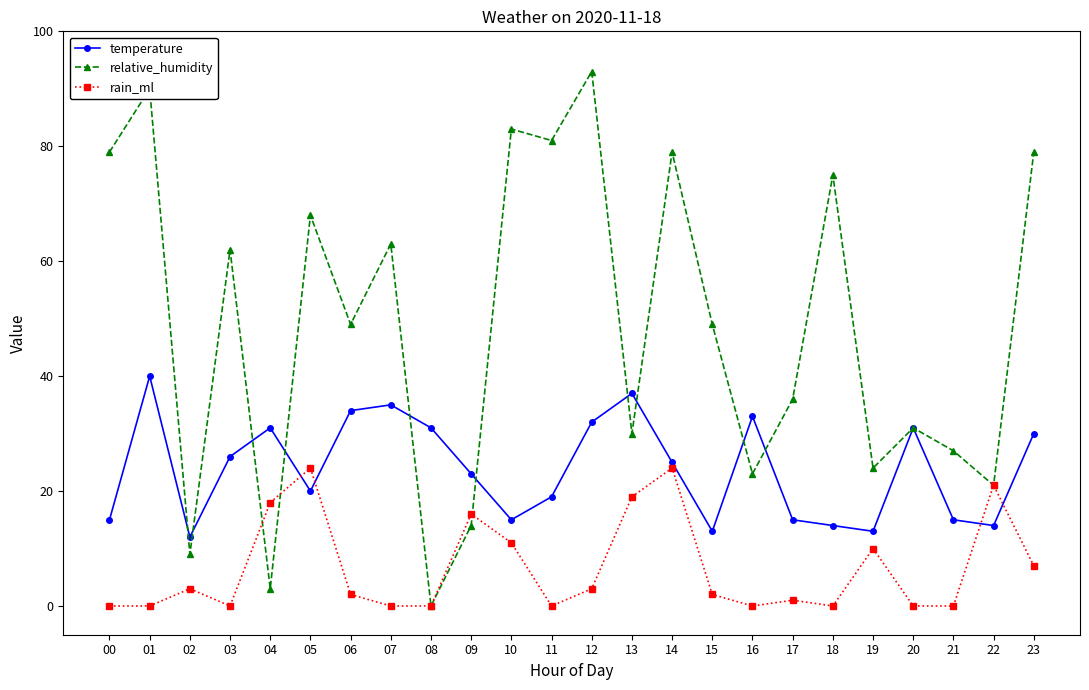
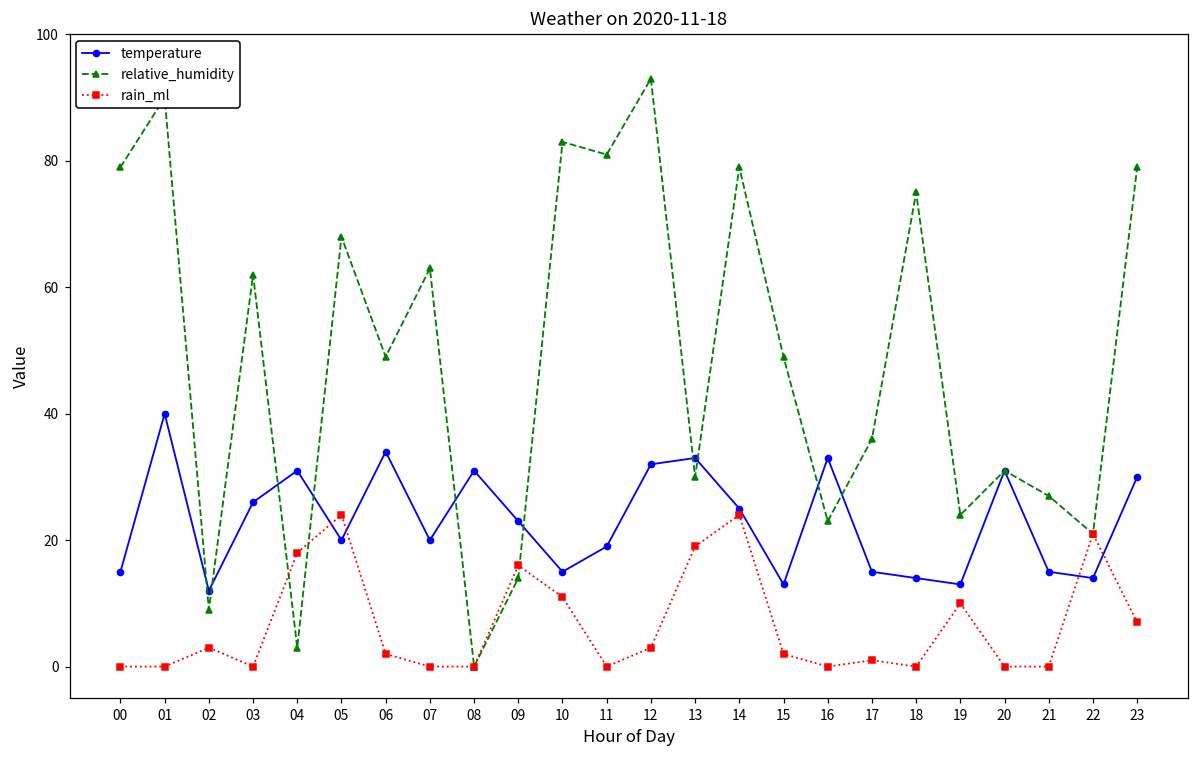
  {
    "temperature": {
      "00": 15,
      "01": 40,
      "02": 12,
      "03": 26,
      "04": 31,
      "05": 20,
      "06": 34,
-     "07": 35,
+     "07": 20,
      "08": 31,
      "09": 23,
      "10": 15,
      "11": 19,
      "12": 32,
-     "13": 37,
+     "13": 33,
      "14": 25,
      "15": 13,
      "16": 33,
      "17": 15,
      "18": 14,
      "19": 13,
      "21": 15,
      "22": 14,
      "23": 30
    },
    "relative_humidity": {
      "00": 79,
      "02": 9,
      "03": 62,
      "04": 3,
      "05": 68,
      "06": 49,
      "07": 63,
      "09": 14,
      "10": 83,
      "11": 81,
      "12": 93,
      "13": 30,
      "14": 79,
      "15": 49,
      "16": 23,
      "17": 36,
      "18": 75,
      "19": 24,
      "21": 27,
      "23": 79
    },
    "rain_ml": {
      "00": 0,
      "01": 0,
      "02": 3,
      "03": 0,
      "04": 18,
      "05": 24,
      "06": 2,
      "07": 0,
      "09": 16,
      "10": 11,
      "11": 0,
      "12": 3,
      "13": 19,
      "14": 24,
      "15": 2,
      "16": 0,
      "17": 1,
      "18": 0,
      "19": 10,
      "20": 0,
      "21": 0,
      "23": 7
    }
  }
